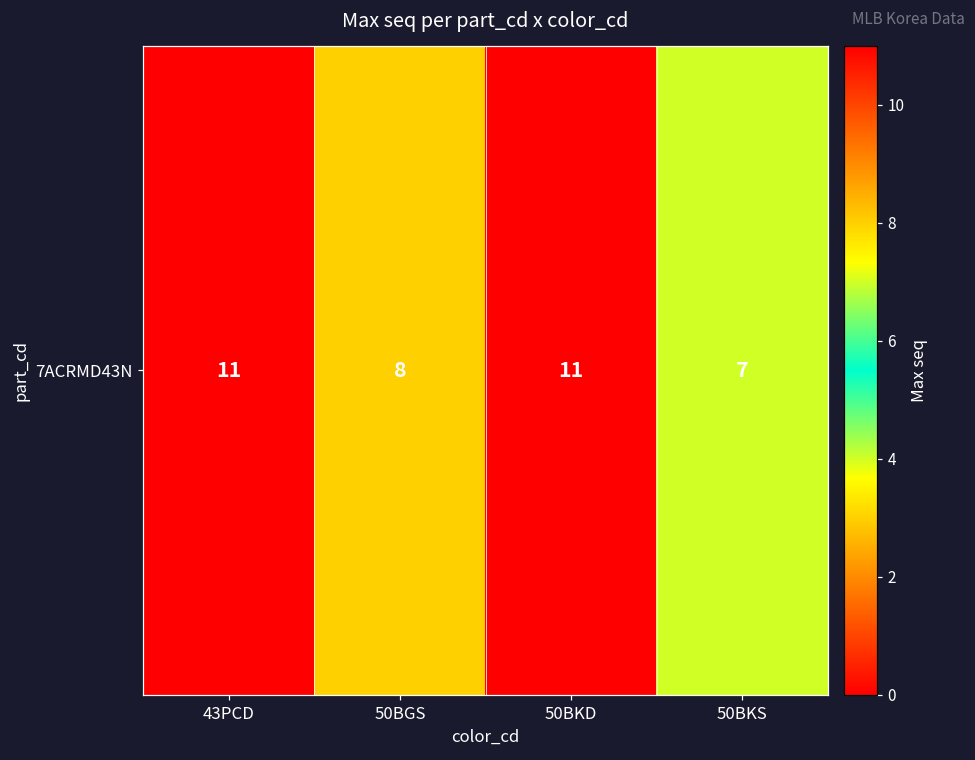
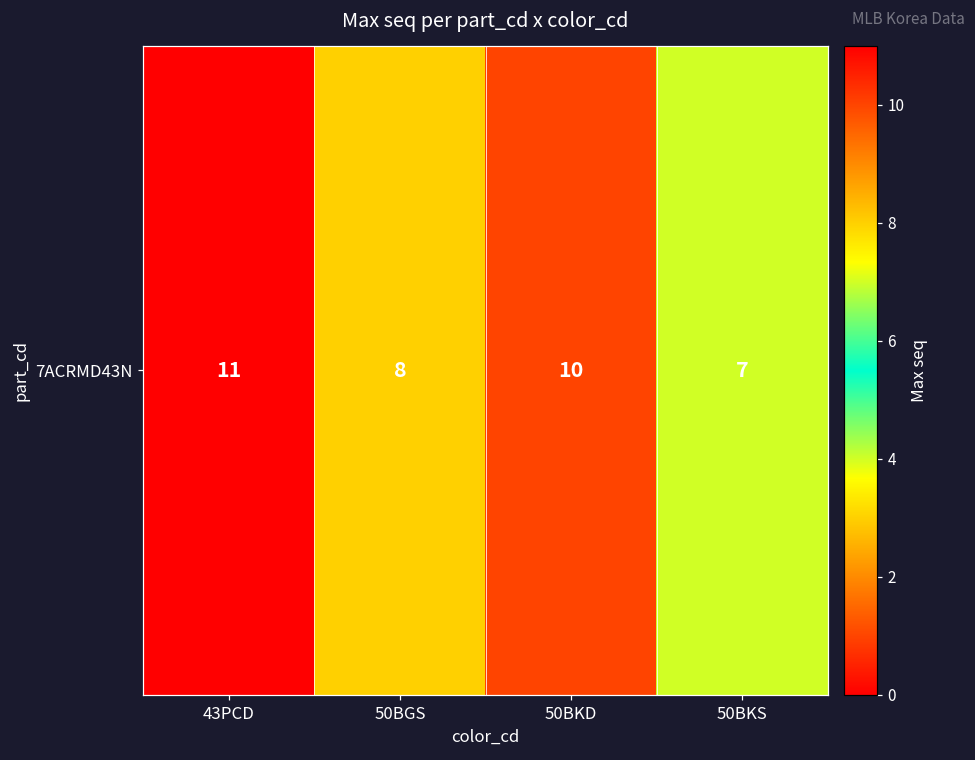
  {
    "7ACRMD43N": {
      "43PCD": 11,
      "50BGS": 8,
-     "50BKD": 11,
+     "50BKD": 10,
      "50BKS": 7
    }
  }
